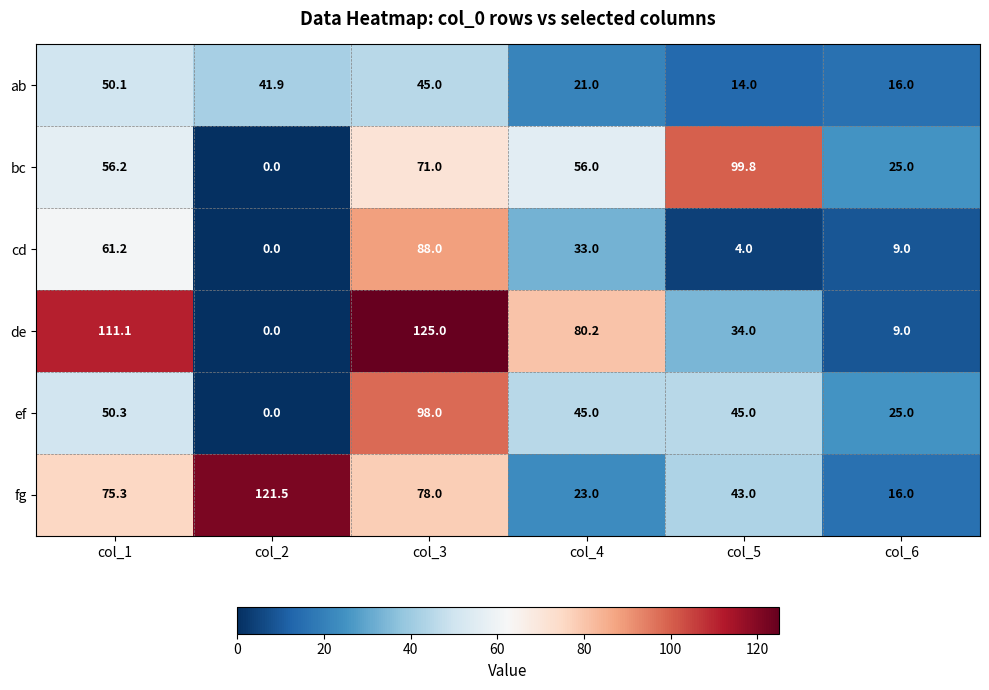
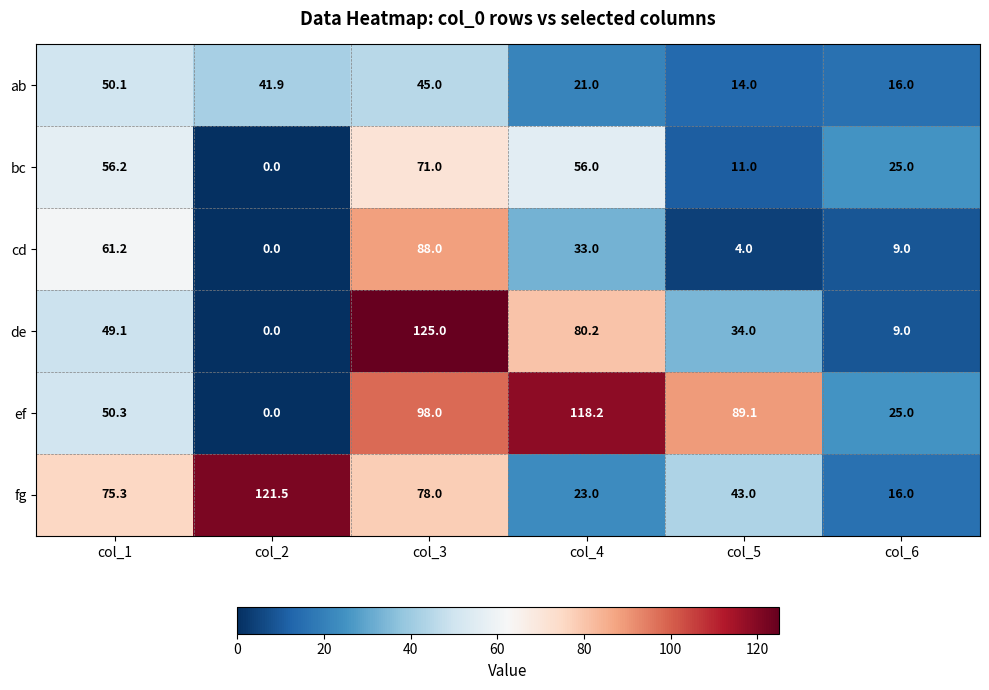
  {
    "ab": {
      "col_1": 50.1,
      "col_2": 41.9,
      "col_3": 45.0,
      "col_4": 21.0,
      "col_5": 14.0,
      "col_6": 16.0
    },
    "bc": {
      "col_1": 56.2,
      "col_2": 0.0,
      "col_3": 71.0,
      "col_4": 56.0,
-     "col_5": 99.8,
+     "col_5": 11.0,
      "col_6": 25.0
    },
    "cd": {
      "col_1": 61.2,
      "col_2": 0.0,
      "col_3": 88.0,
      "col_4": 33.0,
      "col_5": 4.0,
      "col_6": 9.0
    },
    "de": {
-     "col_1": 111.1,
+     "col_1": 49.1,
      "col_2": 0.0,
      "col_3": 125.0,
      "col_4": 80.2,
      "col_5": 34.0,
      "col_6": 9.0
    },
    "ef": {
      "col_1": 50.3,
      "col_2": 0.0,
      "col_3": 98.0,
-     "col_4": 45.0,
-     "col_5": 45.0,
+     "col_4": 118.2,
+     "col_5": 89.1,
      "col_6": 25.0
    },
    "fg": {
      "col_1": 75.3,
      "col_2": 121.5,
      "col_3": 78.0,
      "col_4": 23.0,
      "col_5": 43.0,
      "col_6": 16.0
    }
  }
